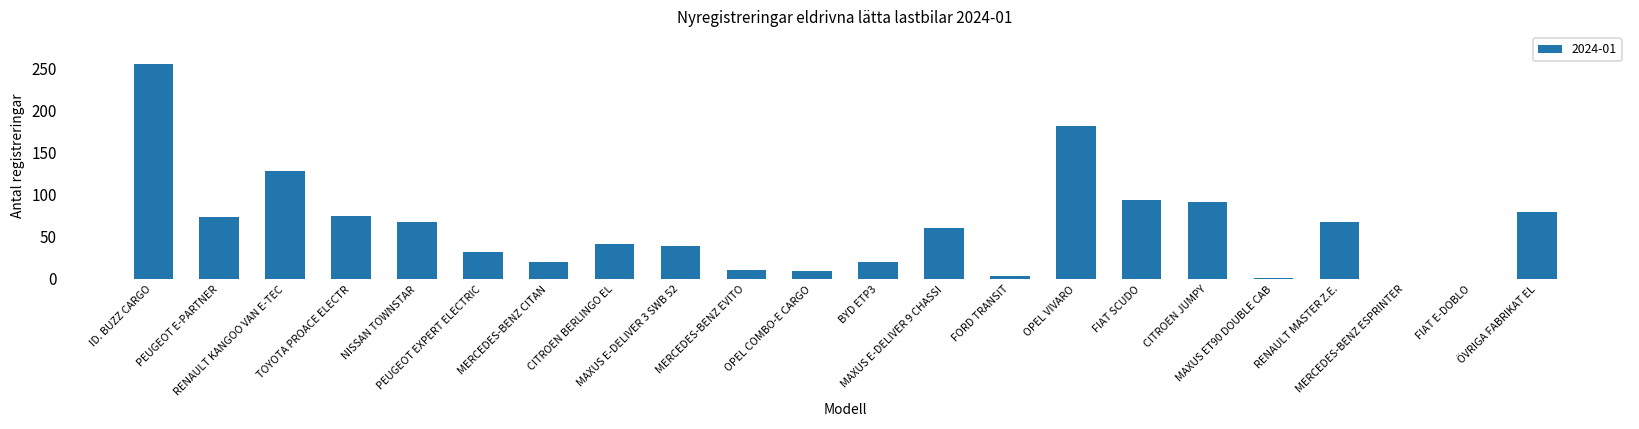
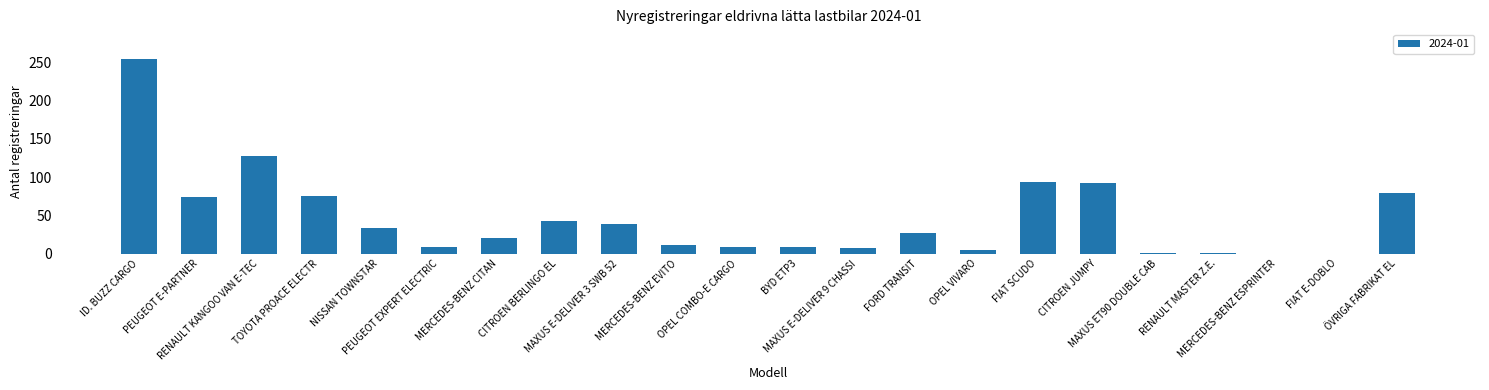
  {
    "ID. BUZZ CARGO": 260,
    "PEUGEOT E-PARTNER": 70,
    "RENAULT KANGOO VAN E-TEC": 130,
    "TOYOTA PROACE ELECTR": 80,
-   "NISSAN TOWNSTAR": 70,
-   "PEUGEOT EXPERT ELECTRIC": 30,
+   "NISSAN TOWNSTAR": 30,
+   "PEUGEOT EXPERT ELECTRIC": 10,
    "MERCEDES-BENZ CITAN": 20,
    "CITROEN BERLINGO EL": 40,
    "MAXUS E-DELIVER 3 SWB 52": 40,
    "MERCEDES-BENZ EVITO": 10,
    "OPEL COMBO-E CARGO": 10,
-   "BYD ETP3": 20,
-   "MAXUS E-DELIVER 9 CHASSI": 60,
-   "FORD TRANSIT": 0,
-   "OPEL VIVARO": 180,
+   "BYD ETP3": 10,
+   "MAXUS E-DELIVER 9 CHASSI": 10,
+   "FORD TRANSIT": 30,
+   "OPEL VIVARO": 0,
    "FIAT SCUDO": 90,
    "CITROEN JUMPY": 90,
-   "RENAULT MASTER Z.E.": 70,
+   "RENAULT MASTER Z.E.": 0,
    "MERCEDES-BENZ ESPRINTER": 0,
    "FIAT E-DOBLO": 0,
    "ÖVRIGA FABRIKAT EL": 80
  }
